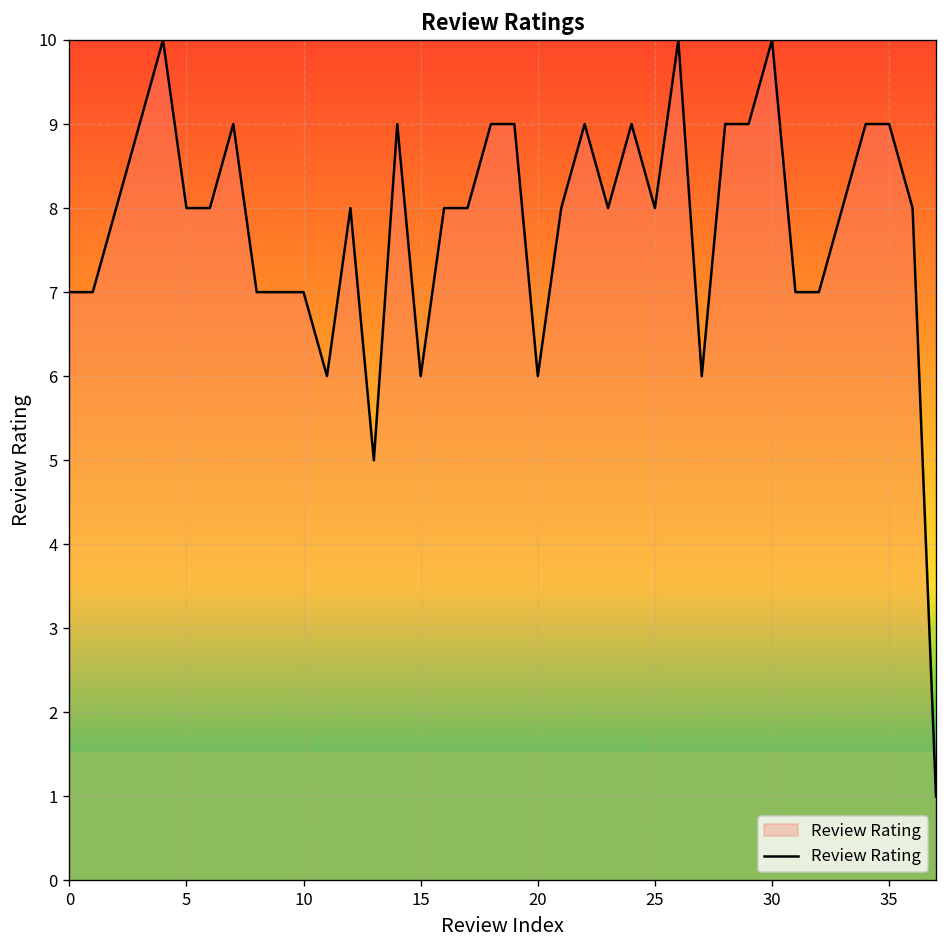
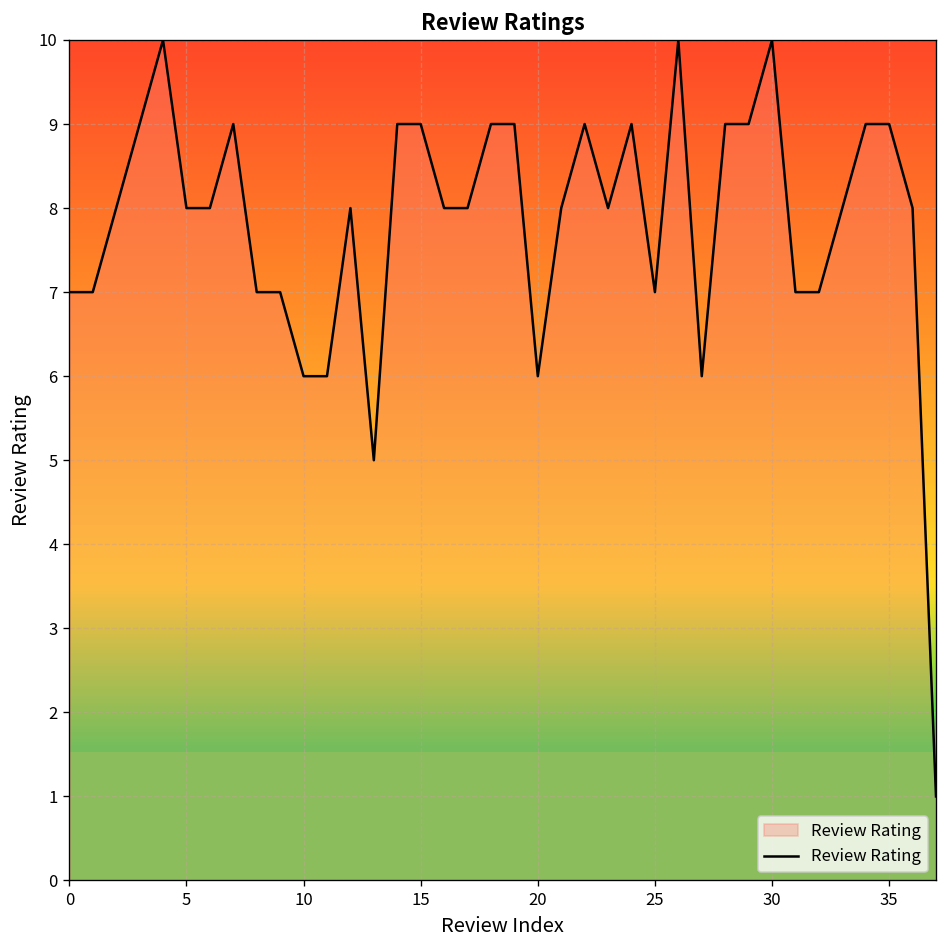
  {
    "0": 7,
    "5": 8,
-   "10": 7,
-   "15": 6,
+   "10": 6,
+   "15": 9,
    "20": 6,
-   "25": 8,
+   "25": 7,
    "30": 10,
    "35": 9
  }
